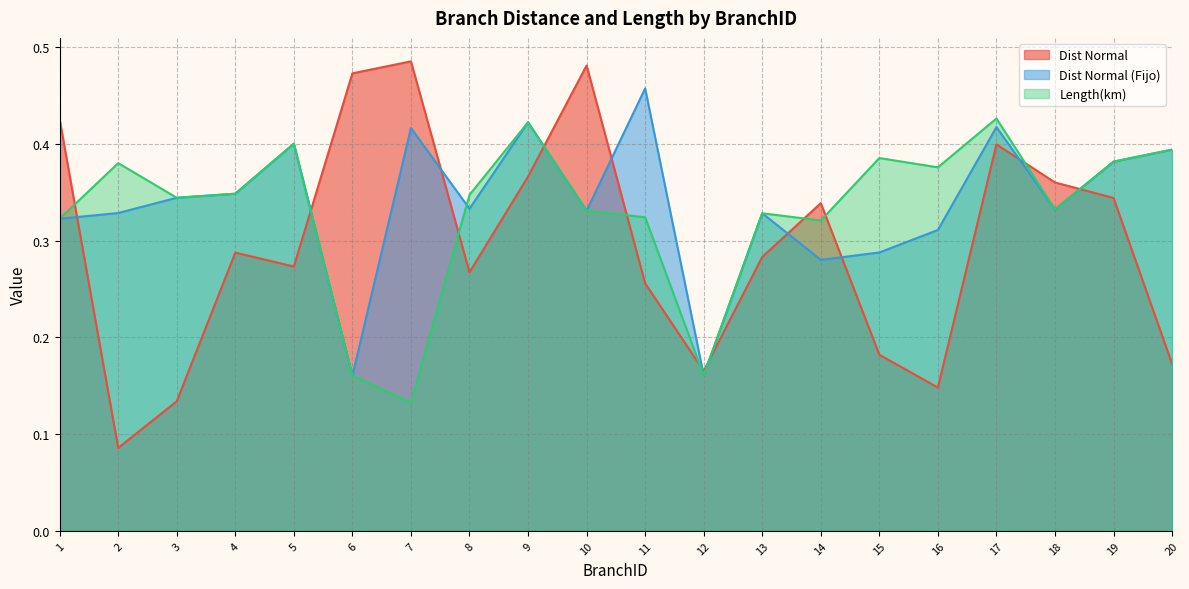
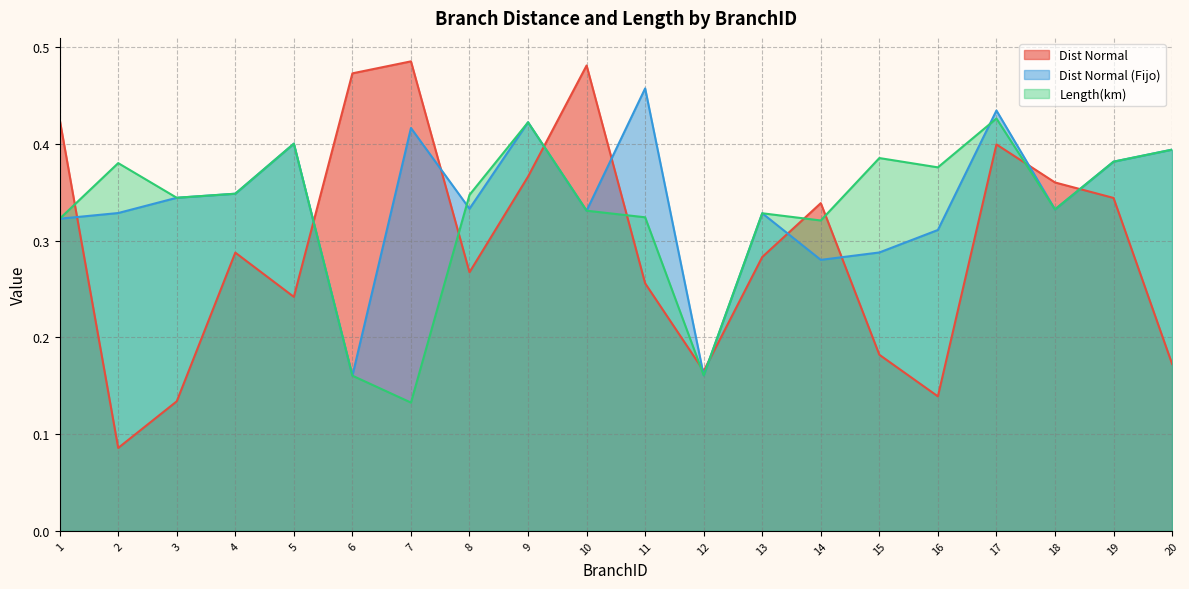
  {
    "Dist Normal": {
      "1": 0.43,
      "2": 0.09,
      "3": 0.13,
      "4": 0.29,
-     "5": 0.27,
+     "5": 0.24,
      "6": 0.47,
      "7": 0.49,
      "8": 0.27,
      "9": 0.37,
      "10": 0.48,
      "11": 0.26,
      "12": 0.17,
      "13": 0.28,
      "14": 0.34,
      "15": 0.18,
-     "16": 0.15,
+     "16": 0.14,
      "17": 0.40,
      "18": 0.36,
      "19": 0.34,
      "20": 0.17
    },
    "Dist Normal (Fijo)": {
      "2": 0.33,
      "7": 0.42,
      "8": 0.33,
      "11": 0.46,
      "14": 0.28,
      "15": 0.29,
      "16": 0.31,
-     "17": 0.42
+     "17": 0.43
    },
    "Length(km)": {
      "2": 0.38,
      "7": 0.13,
      "8": 0.35,
      "11": 0.32,
      "14": 0.32,
      "15": 0.39,
      "16": 0.38,
      "17": 0.43
    }
  }
